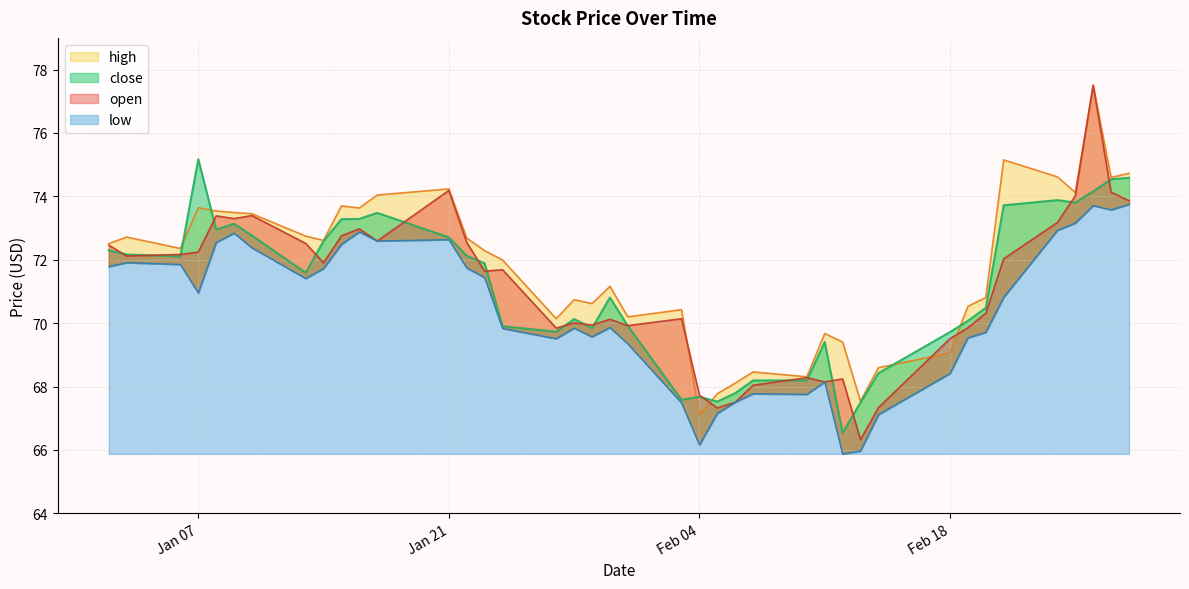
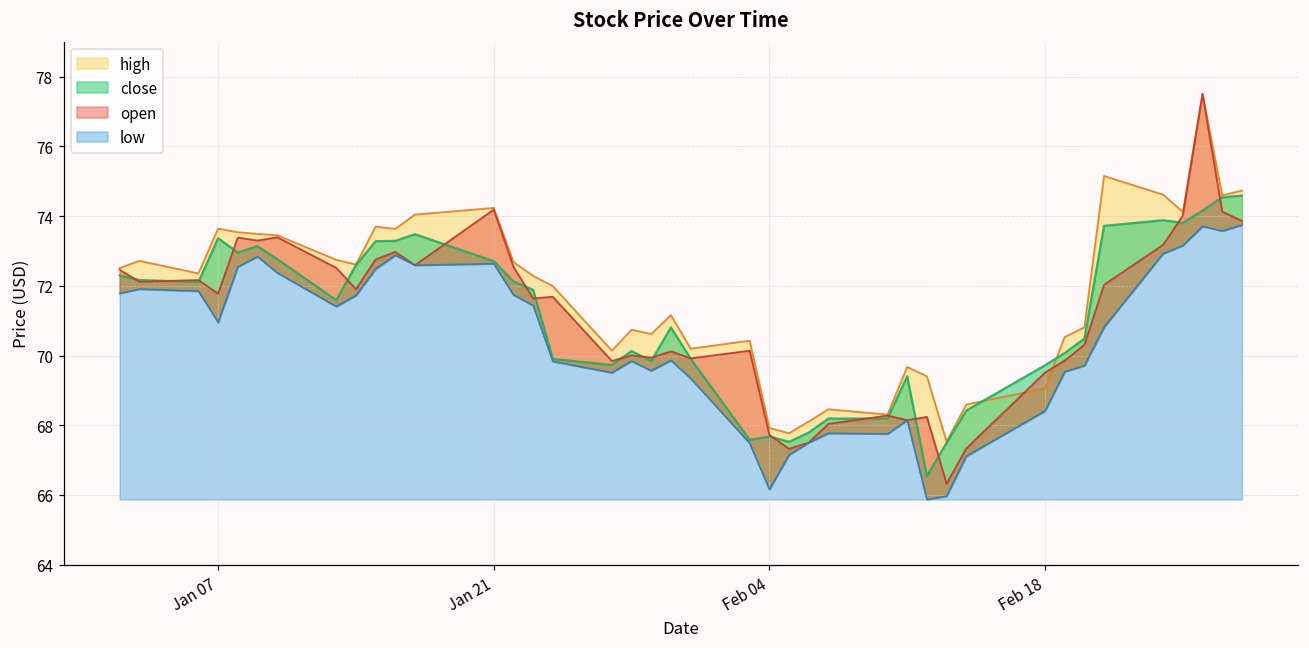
  {
    "high": {
      "Jan 07": 73.6,
-     "Feb 04": 67.1,
+     "Feb 04": 67.9,
      "Feb 18": 69.1
    },
    "close": {
-     "Jan 07": 75.2,
+     "Jan 07": 73.4,
      "Feb 18": 69.7
    },
    "open": {
-     "Jan 07": 72.2,
+     "Jan 07": 71.8,
      "Feb 18": 69.5
    },
    "low": {
      "Jan 07": 71.0,
      "Feb 04": 66.2,
      "Feb 18": 68.4
    }
  }
